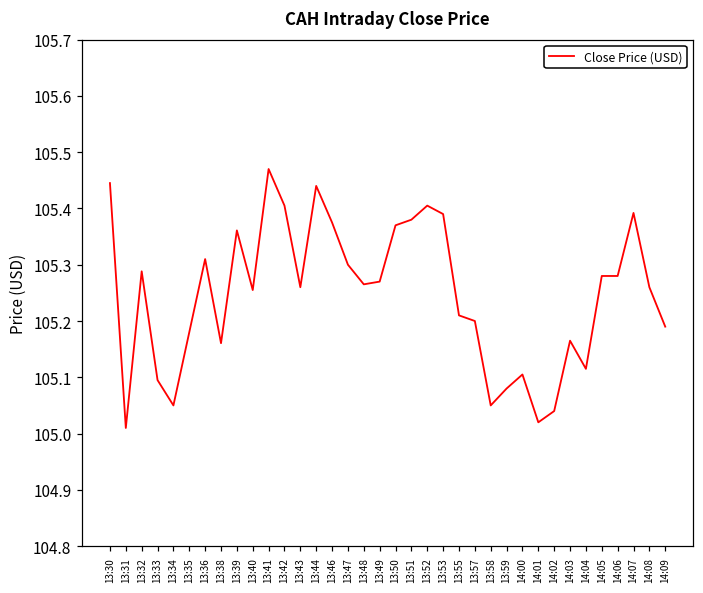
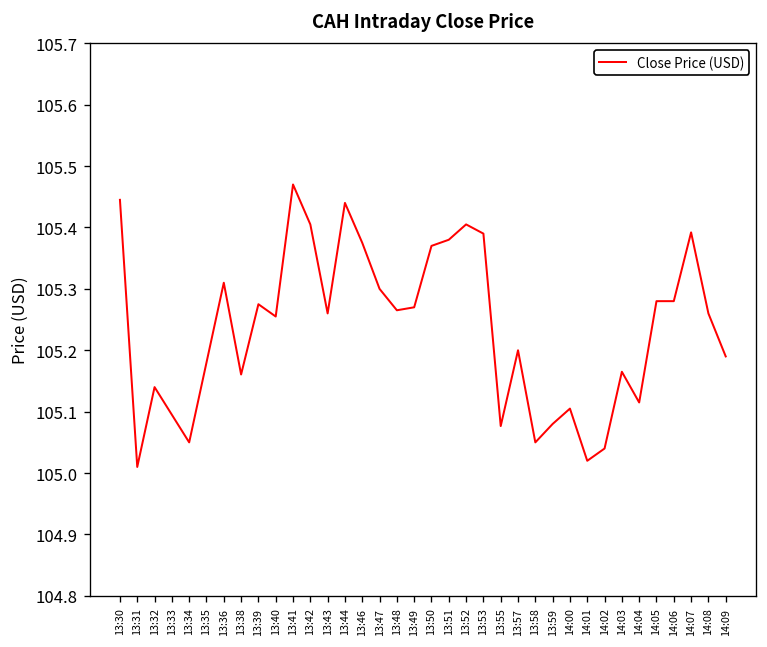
  {
    "13:30": 105.44,
    "13:31": 105.01,
-   "13:32": 105.29,
+   "13:32": 105.14,
    "13:33": 105.10,
    "13:34": 105.05,
    "13:35": 105.18,
    "13:36": 105.31,
    "13:38": 105.16,
-   "13:39": 105.36,
+   "13:39": 105.28,
    "13:40": 105.25,
    "13:41": 105.47,
    "13:42": 105.40,
    "13:43": 105.26,
    "13:44": 105.44,
    "13:46": 105.38,
    "13:47": 105.30,
    "13:48": 105.27,
    "13:49": 105.27,
    "13:50": 105.37,
    "13:51": 105.38,
    "13:52": 105.40,
    "13:53": 105.39,
-   "13:55": 105.21,
+   "13:55": 105.08,
    "13:57": 105.20,
    "13:58": 105.05,
    "13:59": 105.08,
    "14:00": 105.11,
    "14:01": 105.02,
    "14:02": 105.04,
    "14:03": 105.17,
    "14:04": 105.11,
    "14:05": 105.28,
    "14:06": 105.28,
    "14:07": 105.39,
    "14:08": 105.26,
    "14:09": 105.19
  }
